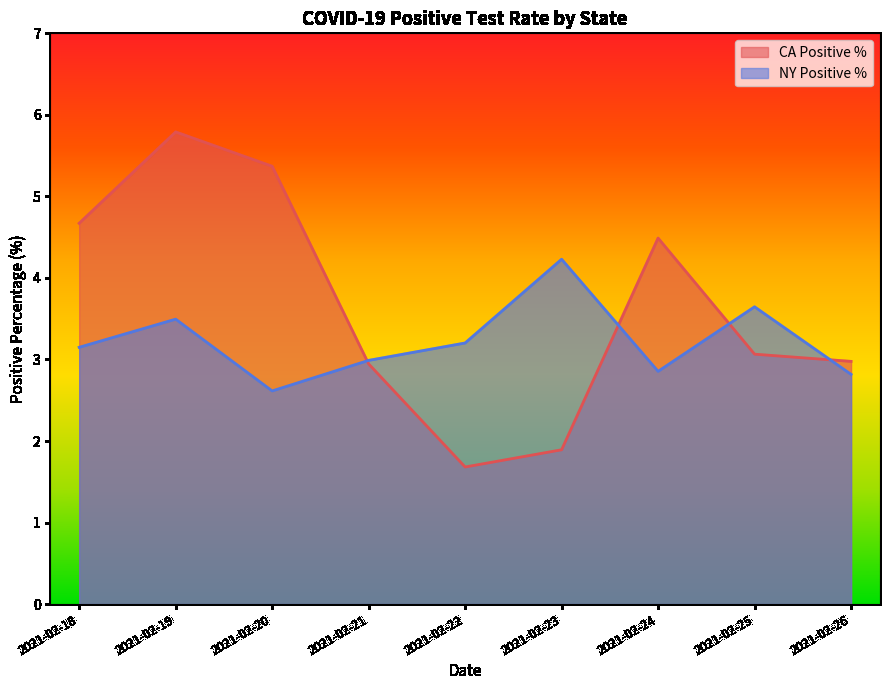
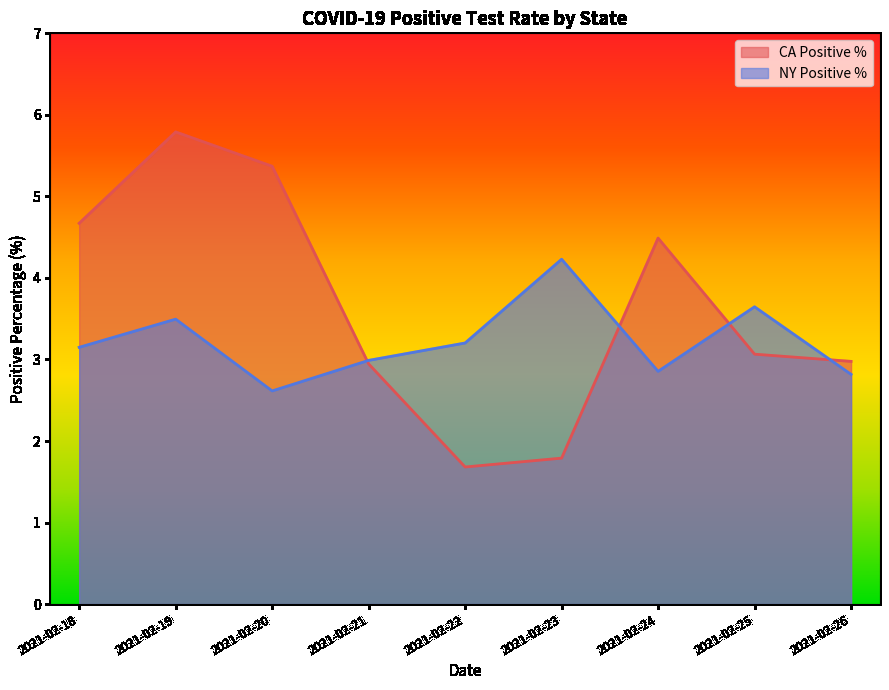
  {
    "CA Positive %": {
      "2021-02-18": 4.7,
      "2021-02-19": 5.8,
      "2021-02-20": 5.4,
      "2021-02-21": 2.9,
      "2021-02-22": 1.7,
-     "2021-02-23": 1.9,
+     "2021-02-23": 1.8,
      "2021-02-24": 4.5,
      "2021-02-25": 3.1,
      "2021-02-26": 3.0
    },
    "NY Positive %": {
      "2021-02-18": 3.1,
      "2021-02-19": 3.5,
      "2021-02-20": 2.6,
      "2021-02-21": 3.0,
      "2021-02-22": 3.2,
      "2021-02-23": 4.2,
      "2021-02-24": 2.9,
      "2021-02-25": 3.6,
      "2021-02-26": 2.8
    }
  }
